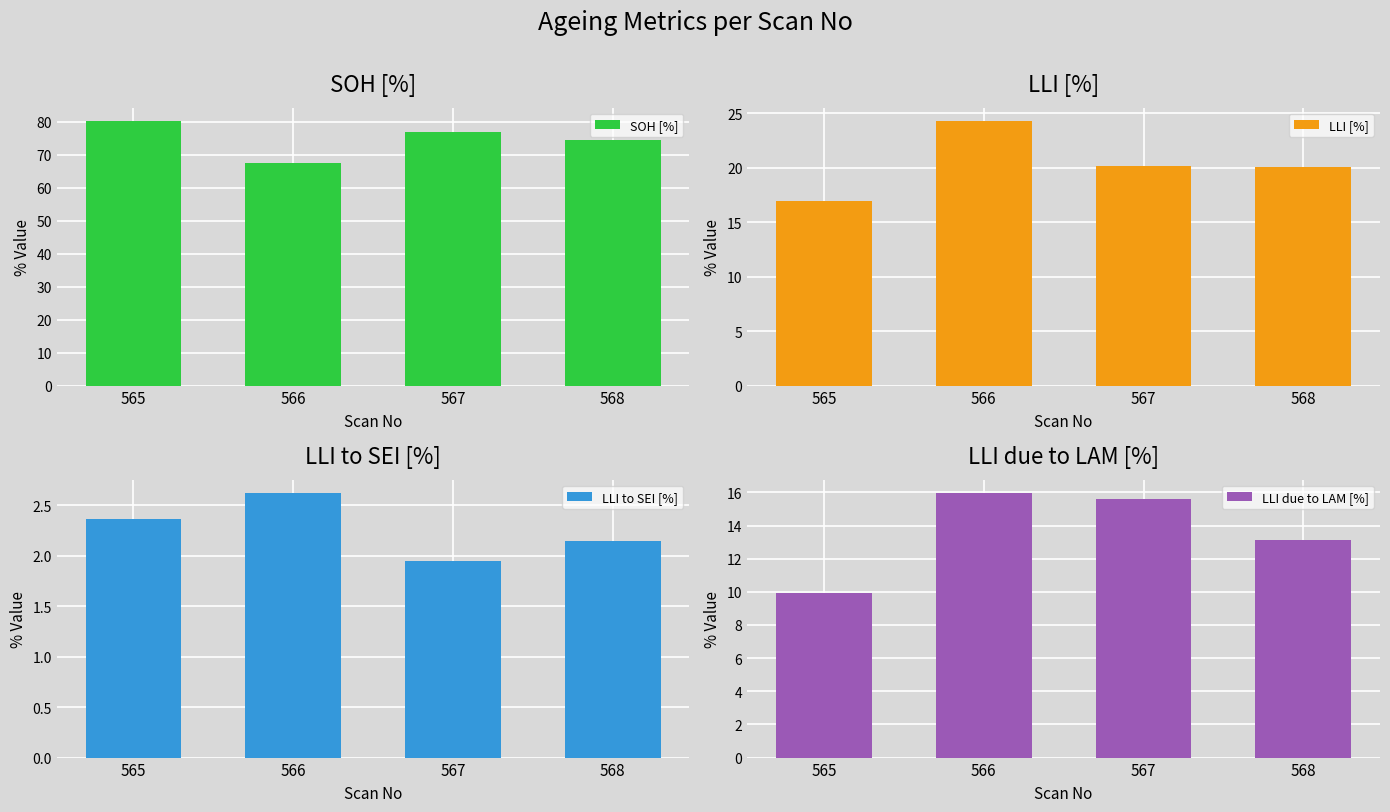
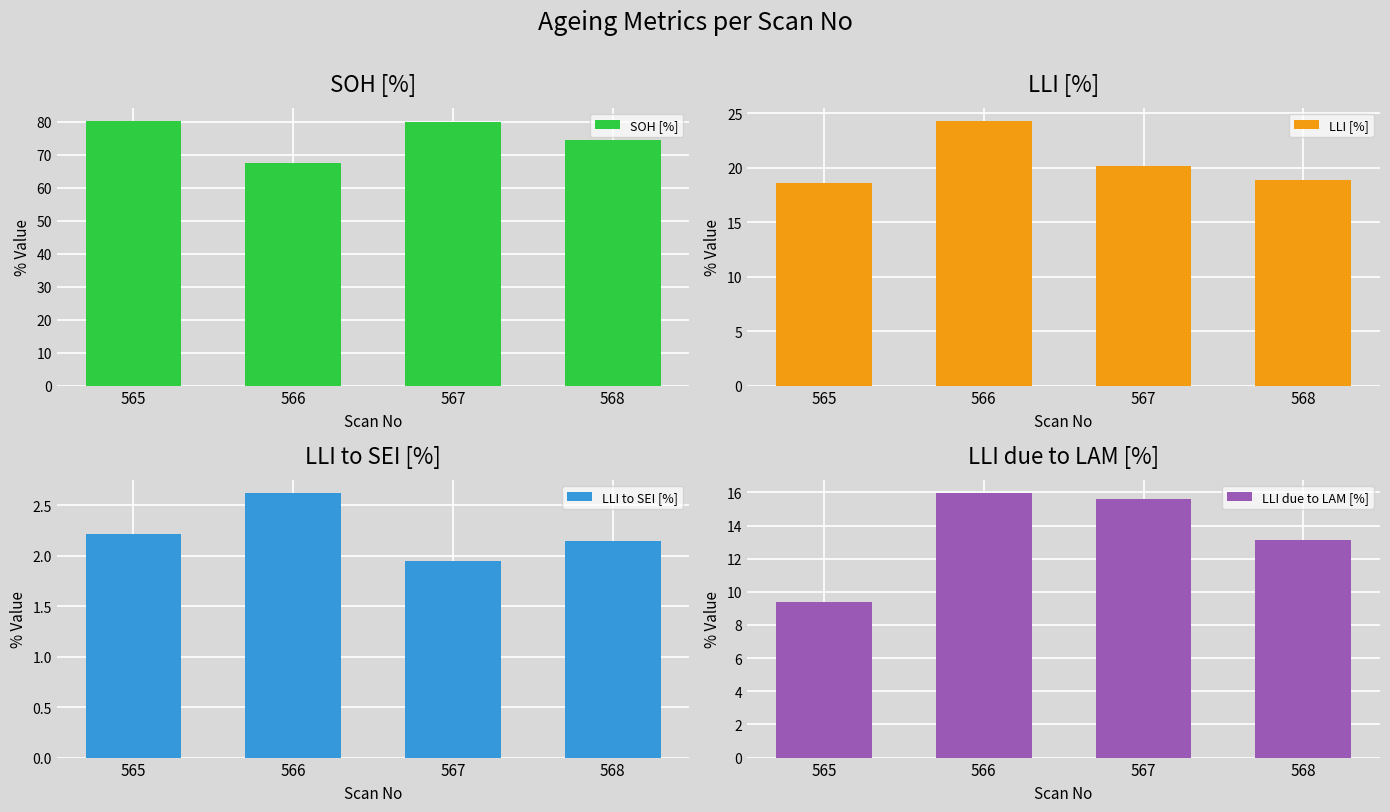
  {
    "SOH [%]": {
      "565": 80,
      "566": 67,
-     "567": 77,
+     "567": 80,
      "568": 75
    },
    "LLI [%]": {
-     "565": 16.9,
+     "565": 18.6,
      "566": 24.3,
      "567": 20.1,
-     "568": 20.0
+     "568": 18.8
    },
    "LLI to SEI [%]": {
-     "565": 2.37,
+     "565": 2.22,
      "566": 2.62,
      "567": 1.95,
      "568": 2.14
    },
    "LLI due to LAM [%]": {
-     "565": 9.9,
+     "565": 9.4,
      "566": 16.0,
      "567": 15.6,
      "568": 13.1
    }
  }
